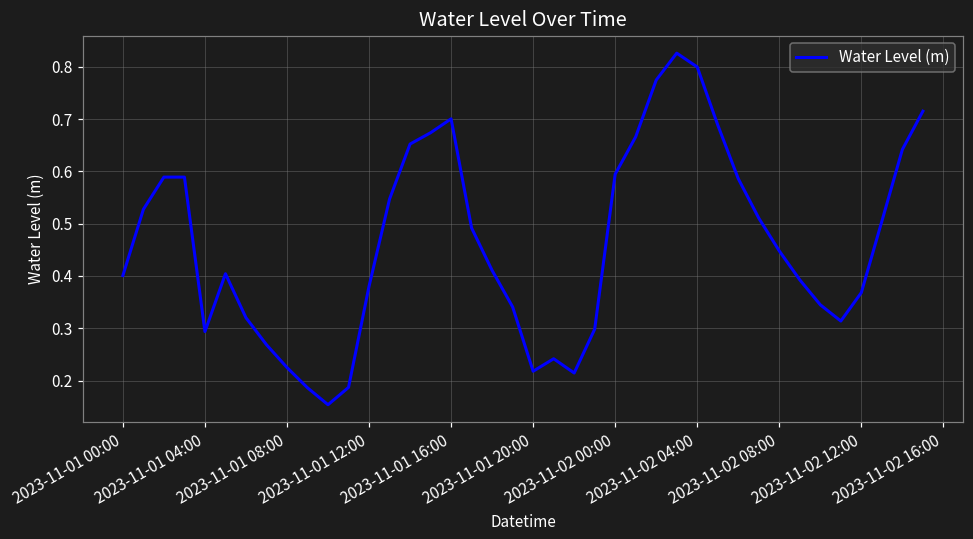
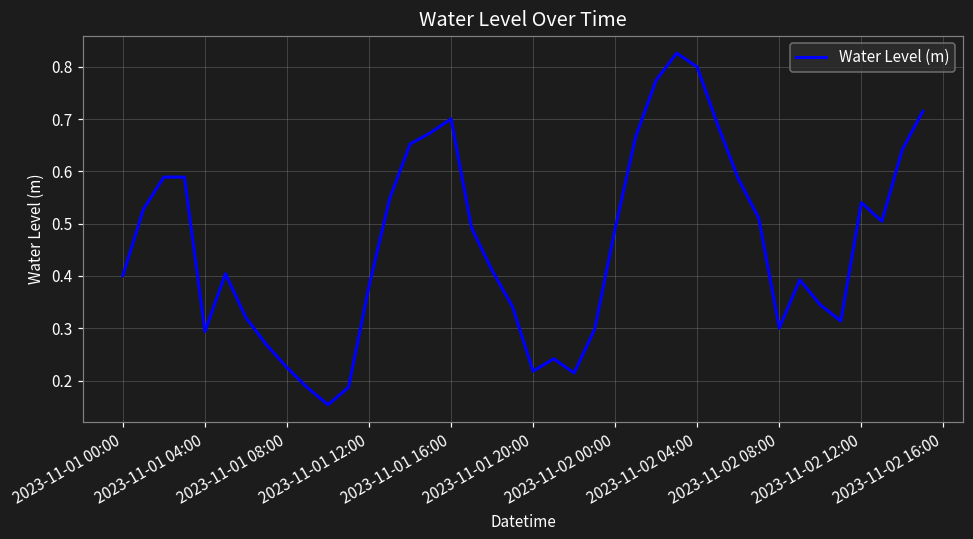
  {
    "2023-11-01 00:00": 0.40,
    "2023-11-01 04:00": 0.29,
    "2023-11-01 08:00": 0.22,
    "2023-11-01 12:00": 0.38,
    "2023-11-01 16:00": 0.70,
    "2023-11-01 20:00": 0.22,
-   "2023-11-02 00:00": 0.59,
+   "2023-11-02 00:00": 0.49,
    "2023-11-02 04:00": 0.80,
-   "2023-11-02 08:00": 0.45,
-   "2023-11-02 12:00": 0.37
+   "2023-11-02 08:00": 0.30,
+   "2023-11-02 12:00": 0.54
  }
